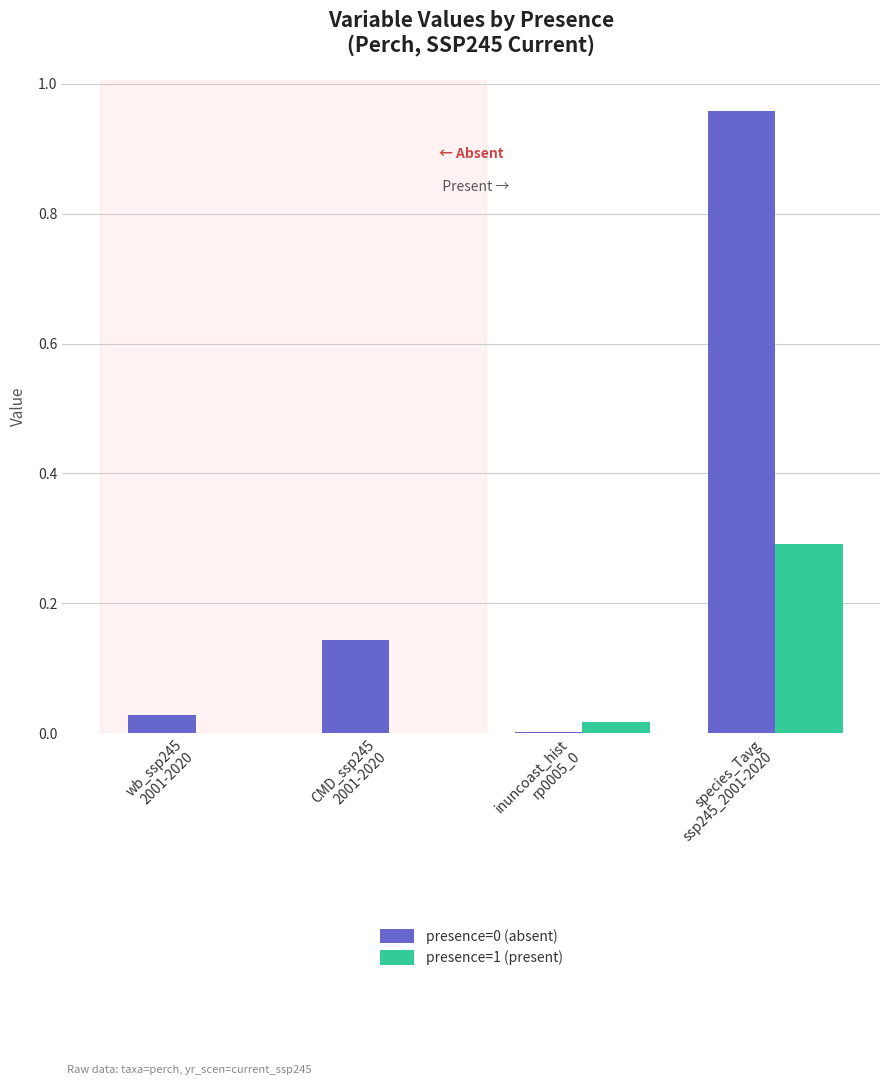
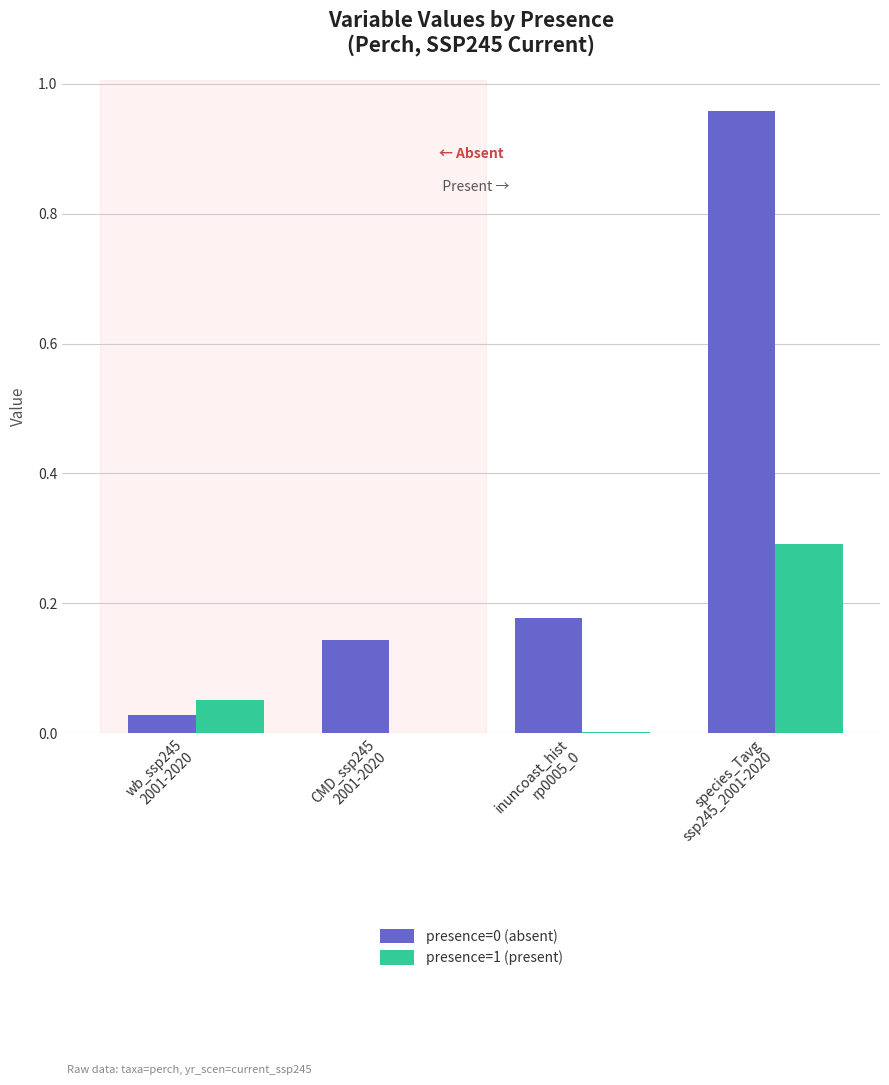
  {
    "presence=0 (absent)": {
      "wb_ssp245 2001-2020": 0.03,
      "CMD_ssp245 2001-2020": 0.14,
-     "inuncoast_hist rp0005_0": 0.00,
+     "inuncoast_hist rp0005_0": 0.18,
      "species_Tavg ssp245_2001-2020": 0.96
    },
    "presence=1 (present)": {
-     "wb_ssp245 2001-2020": 0.00,
+     "wb_ssp245 2001-2020": 0.05,
      "CMD_ssp245 2001-2020": 0.00,
-     "inuncoast_hist rp0005_0": 0.02,
+     "inuncoast_hist rp0005_0": 0.00,
      "species_Tavg ssp245_2001-2020": 0.29
    }
  }
